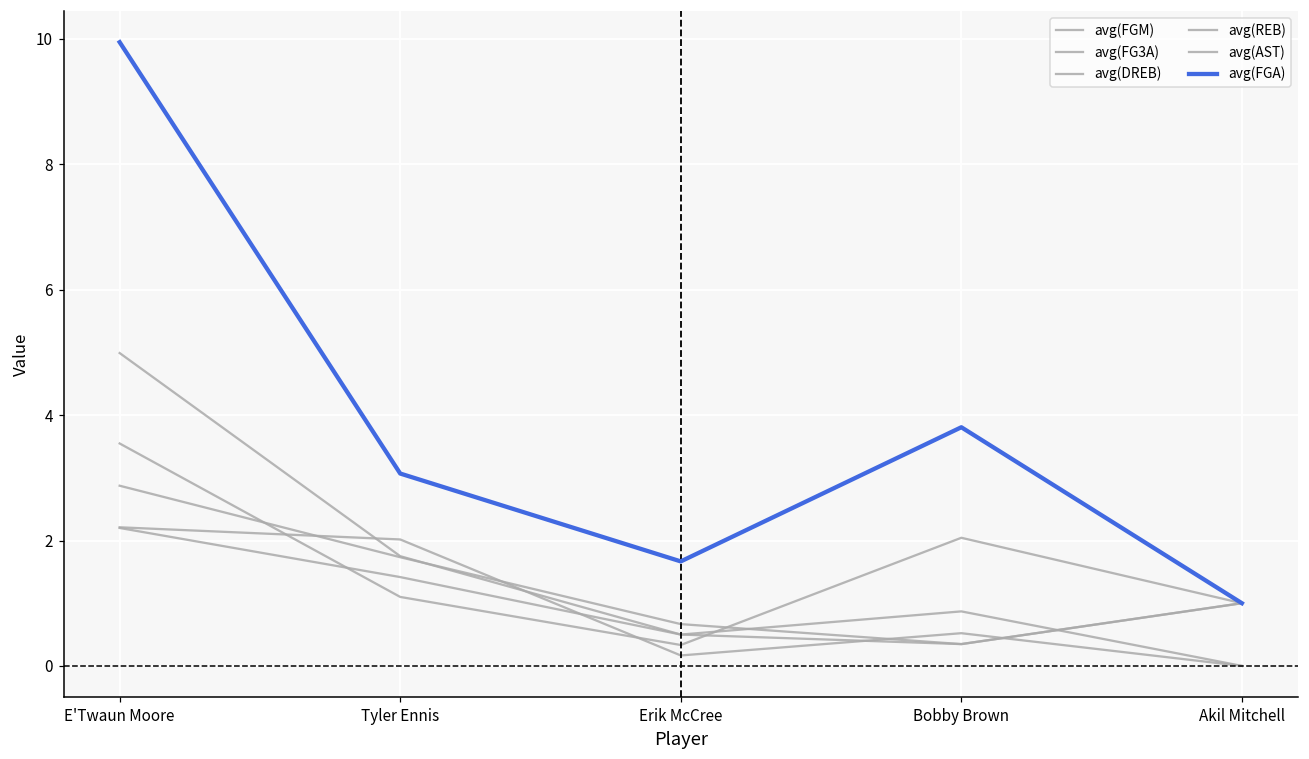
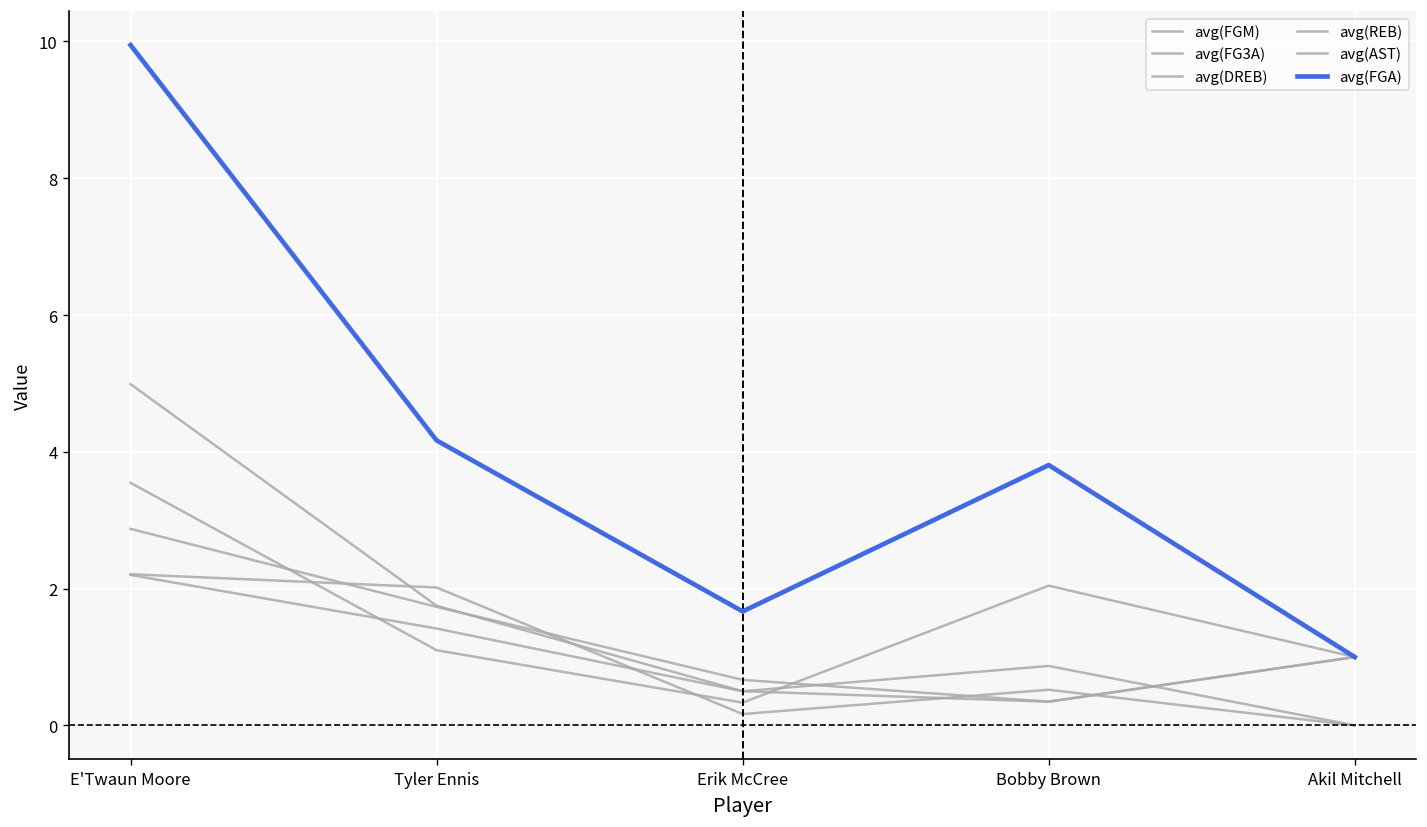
  {
    "avg(FGA)": {
      "E'Twaun Moore": 9.9,
-     "Tyler Ennis": 3.1,
+     "Tyler Ennis": 4.2,
      "Erik McCree": 1.7,
      "Bobby Brown": 3.8
    }
  }
